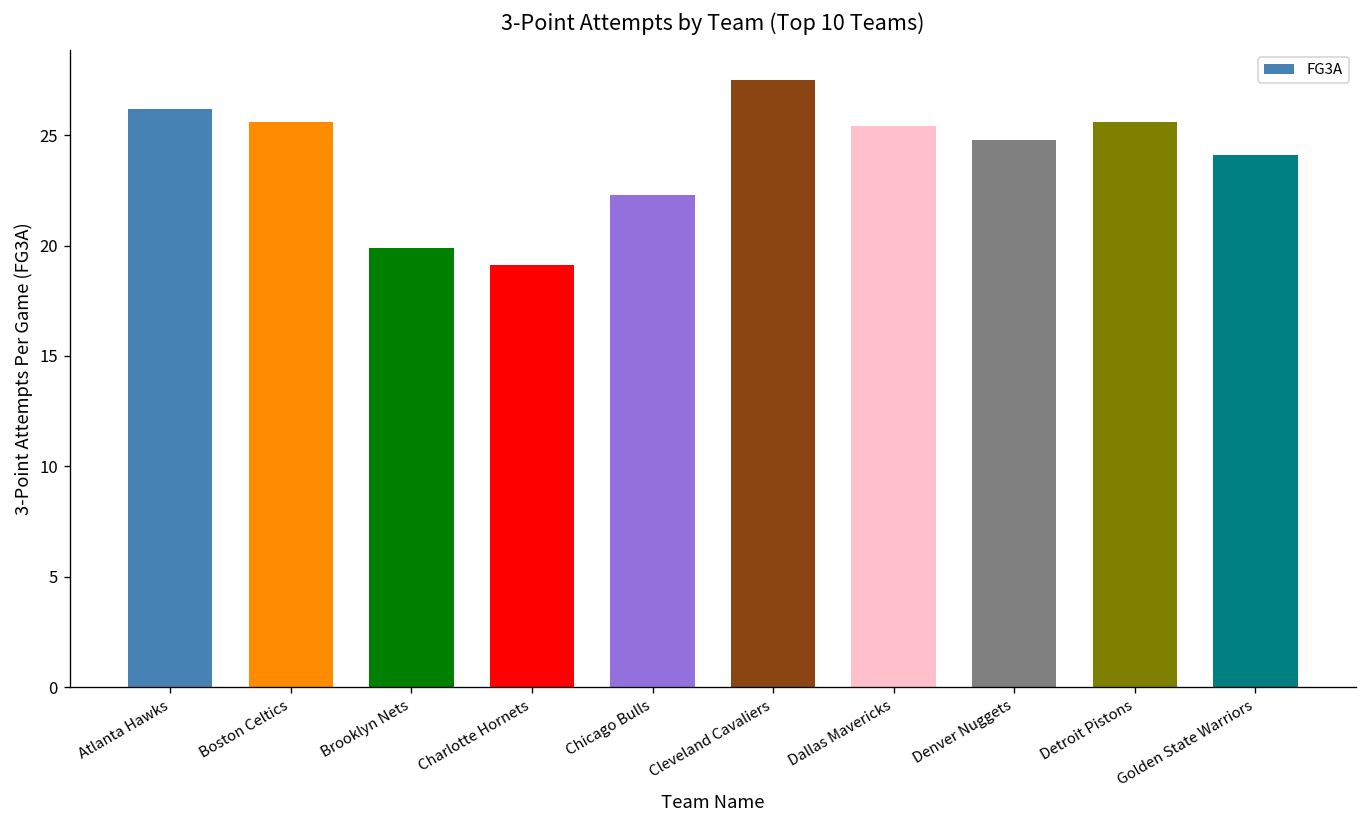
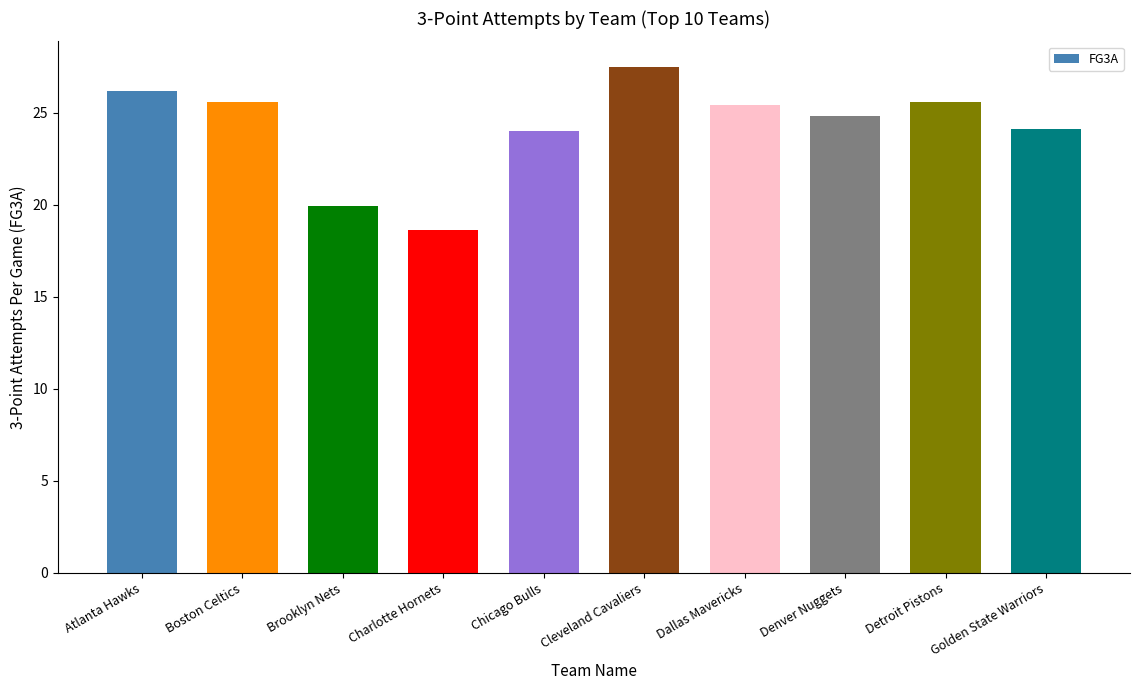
  {
    "Atlanta Hawks": 26.2,
    "Boston Celtics": 25.6,
    "Brooklyn Nets": 19.9,
-   "Charlotte Hornets": 19.1,
-   "Chicago Bulls": 22.3,
+   "Charlotte Hornets": 18.6,
+   "Chicago Bulls": 24.0,
    "Cleveland Cavaliers": 27.5,
    "Dallas Mavericks": 25.4,
    "Denver Nuggets": 24.8,
    "Detroit Pistons": 25.6,
    "Golden State Warriors": 24.1
  }
